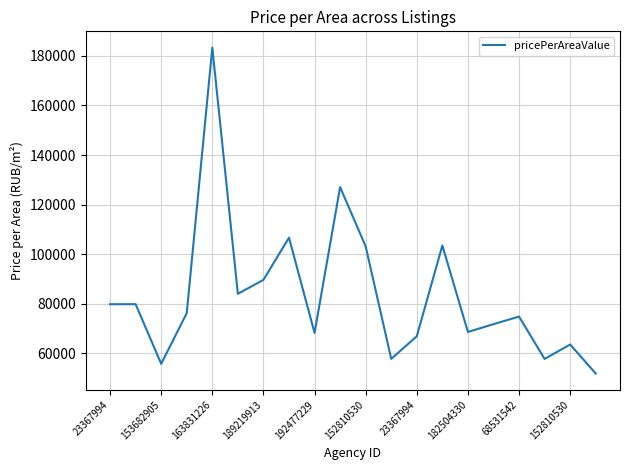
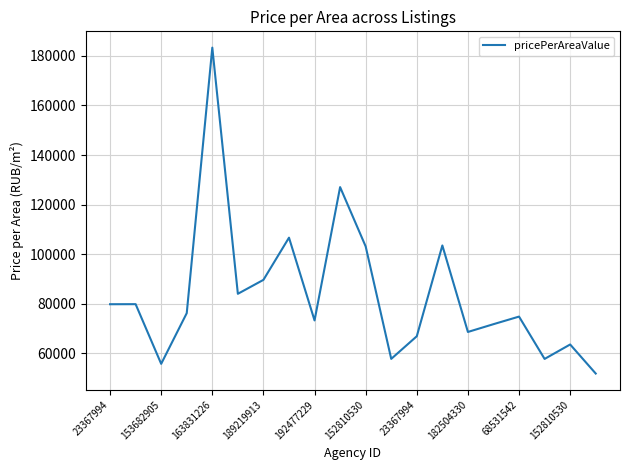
  {
    "153682905": 56000,
    "163831226": 183000,
-   "192477229": 68000,
+   "192477229": 73000,
    "182504330": 69000
  }
